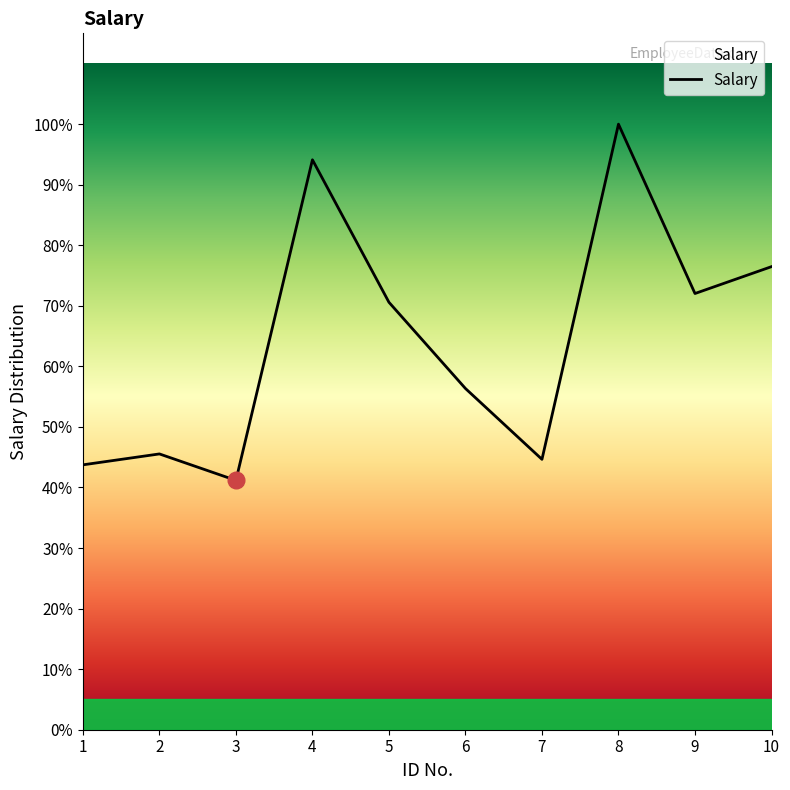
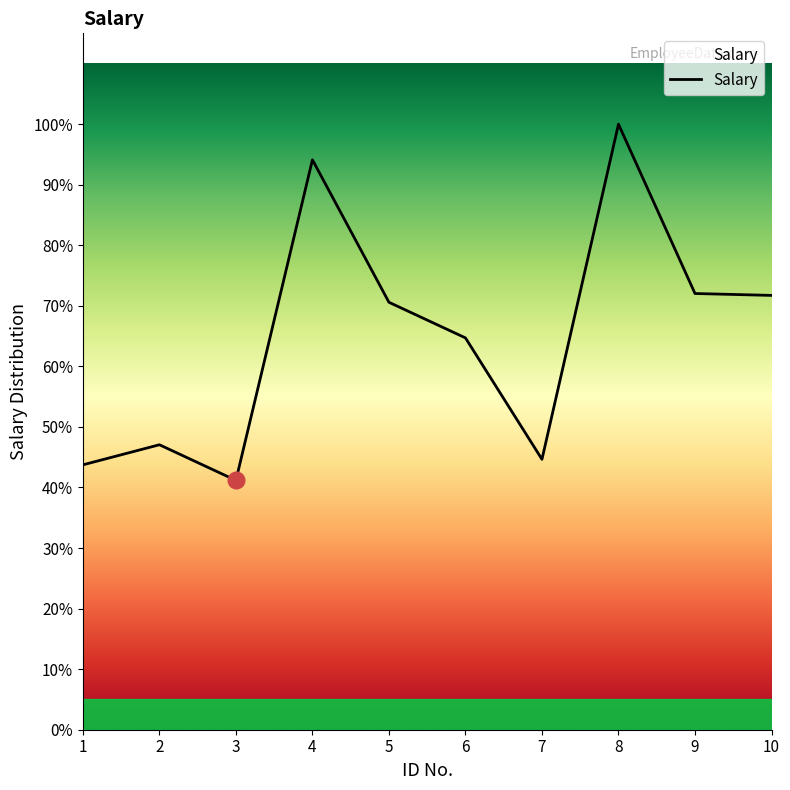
  {
    "Salary": {
      "1": "44%",
-     "2": "46%",
+     "2": "47%",
      "4": "94%",
      "5": "71%",
-     "6": "56%",
+     "6": "65%",
      "7": "45%",
      "8": "100%",
      "9": "72%",
-     "10": "76%"
+     "10": "72%"
    }
  }
